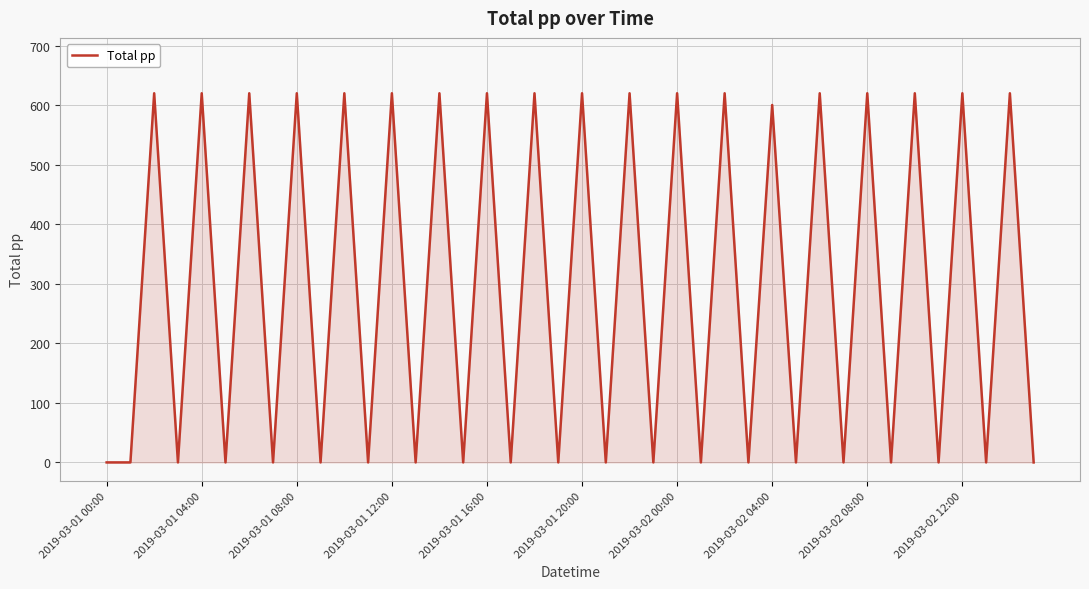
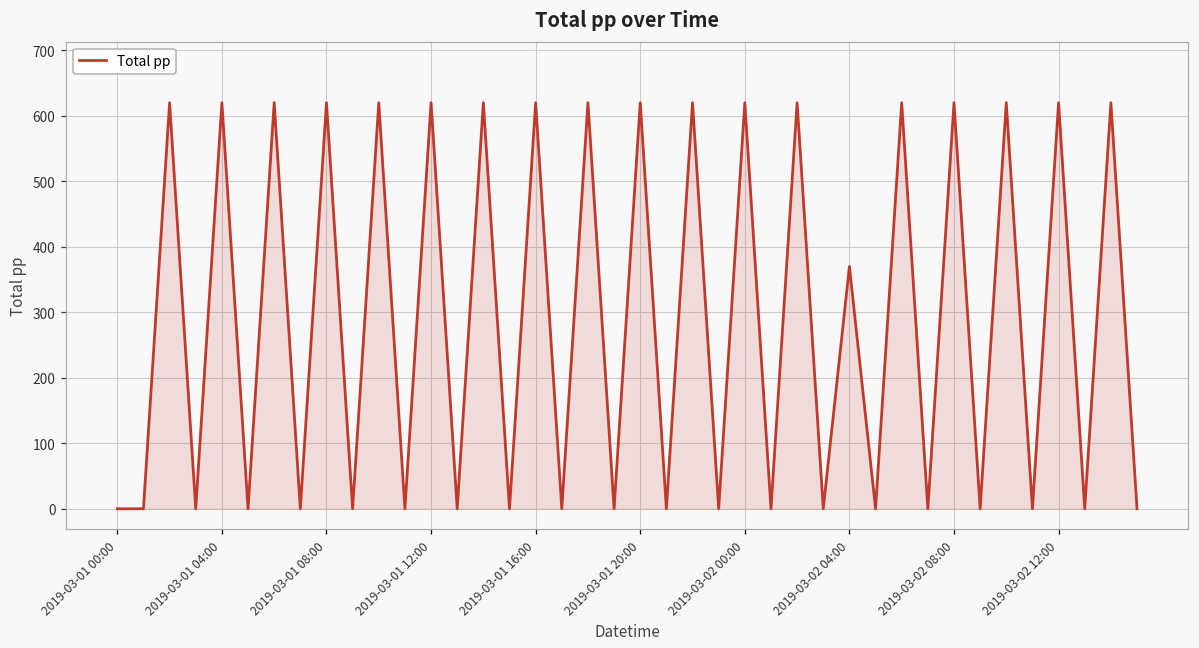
  {
    "2019-03-01 00:00": 0,
    "2019-03-01 04:00": 620,
    "2019-03-01 08:00": 620,
    "2019-03-01 12:00": 620,
    "2019-03-01 16:00": 620,
    "2019-03-01 20:00": 620,
    "2019-03-02 00:00": 620,
-   "2019-03-02 04:00": 600,
+   "2019-03-02 04:00": 370,
    "2019-03-02 08:00": 620,
    "2019-03-02 12:00": 620
  }
